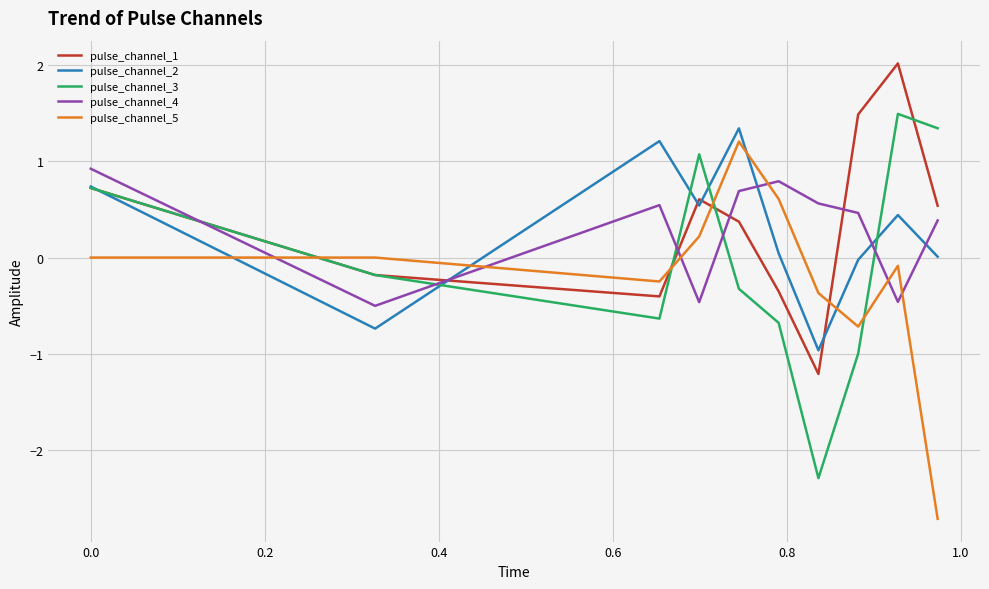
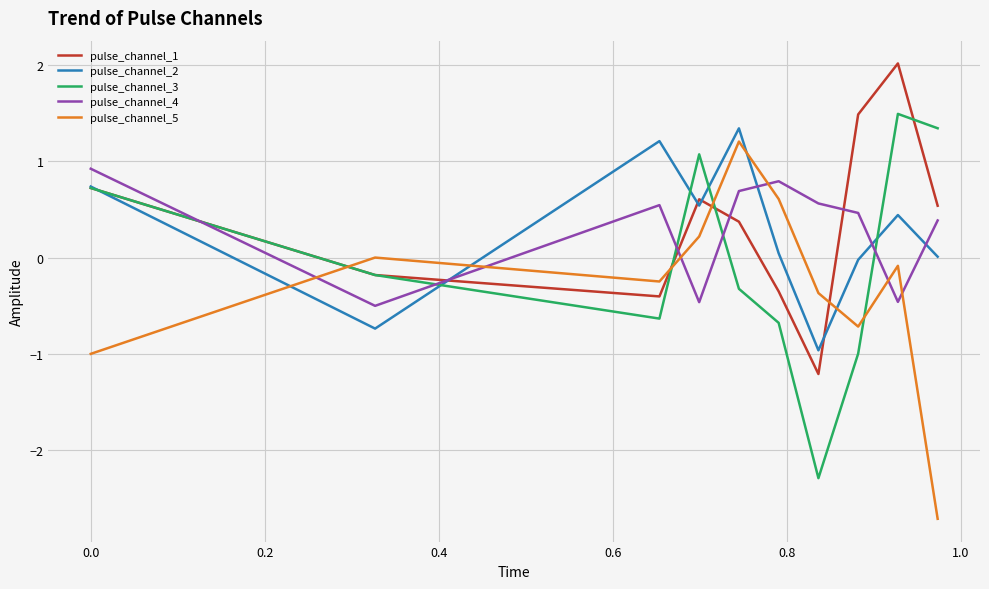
  {
    "pulse_channel_4": {
      "0.0": 0.9
    },
    "pulse_channel_5": {
-     "0.0": 0
+     "0.0": -1
    }
  }
